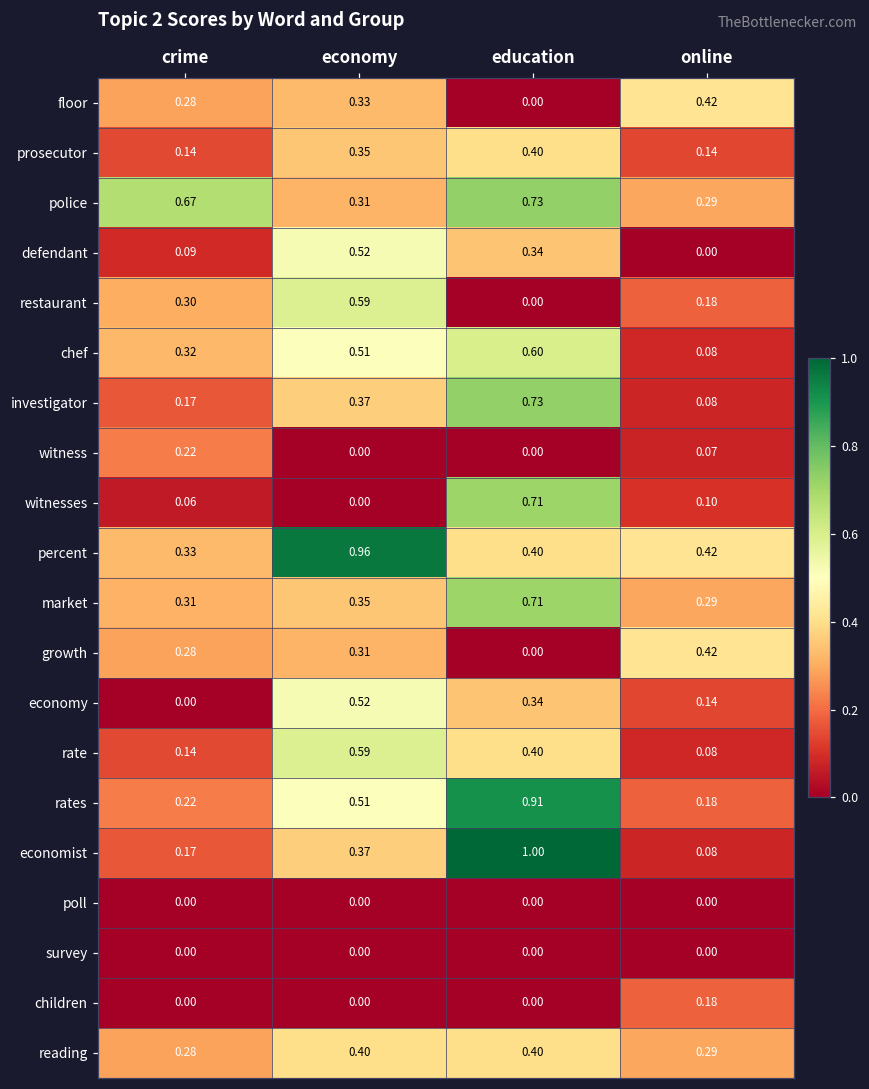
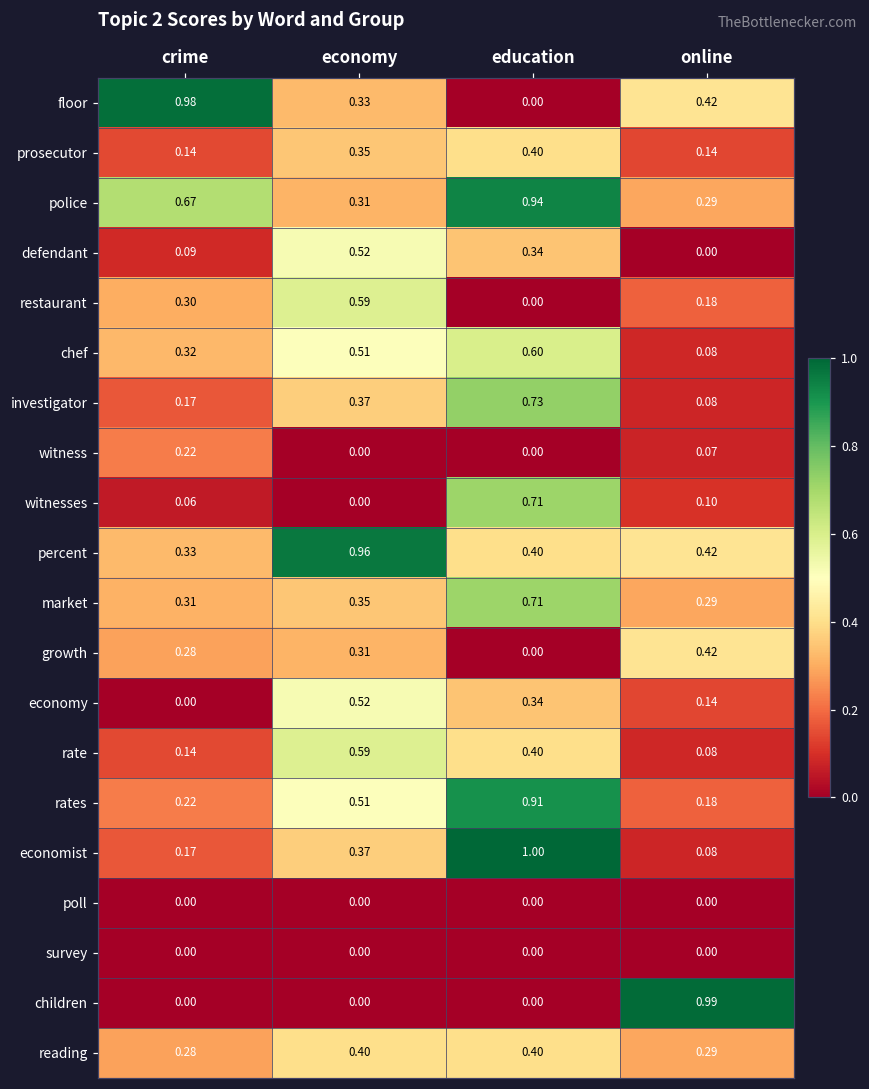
  {
    "floor": {
-     "crime": 0.28,
+     "crime": 0.98,
      "economy": 0.33,
      "education": 0.00,
      "online": 0.42
    },
    "prosecutor": {
      "crime": 0.14,
      "economy": 0.35,
      "education": 0.40,
      "online": 0.14
    },
    "police": {
      "crime": 0.67,
      "economy": 0.31,
-     "education": 0.73,
+     "education": 0.94,
      "online": 0.29
    },
    "defendant": {
      "crime": 0.09,
      "economy": 0.52,
      "education": 0.34,
      "online": 0.00
    },
    "restaurant": {
      "crime": 0.30,
      "economy": 0.59,
      "education": 0.00,
      "online": 0.18
    },
    "chef": {
      "crime": 0.32,
      "economy": 0.51,
      "education": 0.60,
      "online": 0.08
    },
    "investigator": {
      "crime": 0.17,
      "economy": 0.37,
      "education": 0.73,
      "online": 0.08
    },
    "witness": {
      "crime": 0.22,
      "economy": 0.00,
      "education": 0.00,
      "online": 0.07
    },
    "witnesses": {
      "crime": 0.06,
      "economy": 0.00,
      "education": 0.71,
      "online": 0.10
    },
    "percent": {
      "crime": 0.33,
      "economy": 0.96,
      "education": 0.40,
      "online": 0.42
    },
    "market": {
      "crime": 0.31,
      "economy": 0.35,
      "education": 0.71,
      "online": 0.29
    },
    "growth": {
      "crime": 0.28,
      "economy": 0.31,
      "education": 0.00,
      "online": 0.42
    },
    "economy": {
      "crime": 0.00,
      "economy": 0.52,
      "education": 0.34,
      "online": 0.14
    },
    "rate": {
      "crime": 0.14,
      "economy": 0.59,
      "education": 0.40,
      "online": 0.08
    },
    "rates": {
      "crime": 0.22,
      "economy": 0.51,
      "education": 0.91,
      "online": 0.18
    },
    "economist": {
      "crime": 0.17,
      "economy": 0.37,
      "education": 1.00,
      "online": 0.08
    },
    "poll": {
      "crime": 0.00,
      "economy": 0.00,
      "education": 0.00,
      "online": 0.00
    },
    "survey": {
      "crime": 0.00,
      "economy": 0.00,
      "education": 0.00,
      "online": 0.00
    },
    "children": {
      "crime": 0.00,
      "economy": 0.00,
      "education": 0.00,
-     "online": 0.18
+     "online": 0.99
    },
    "reading": {
      "crime": 0.28,
      "economy": 0.40,
      "education": 0.40,
      "online": 0.29
    }
  }
